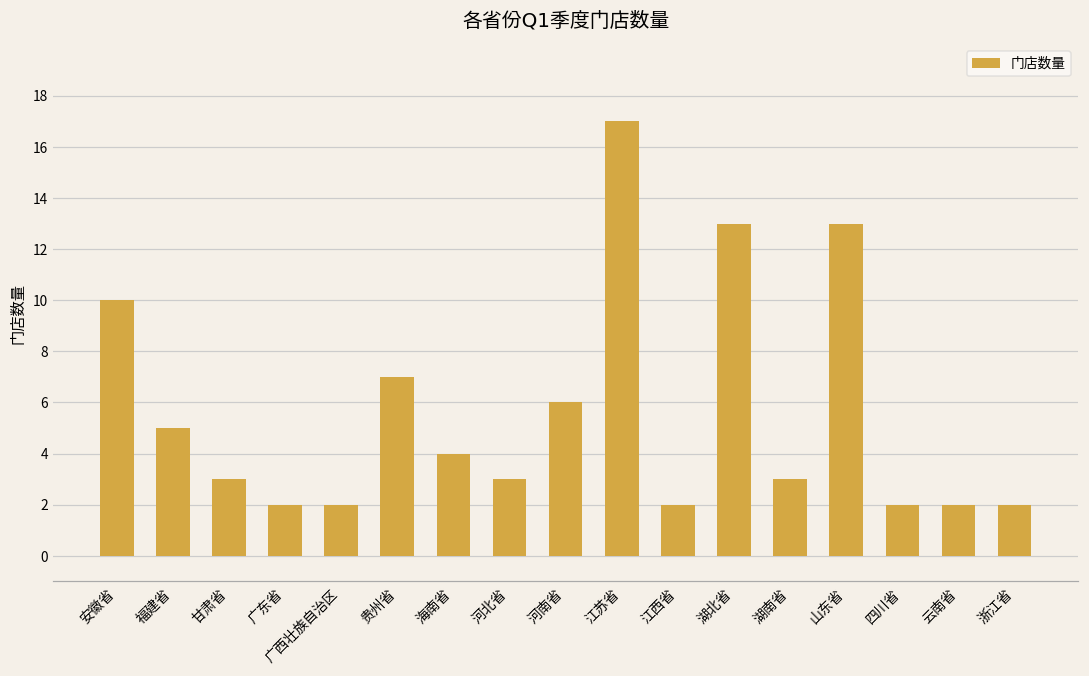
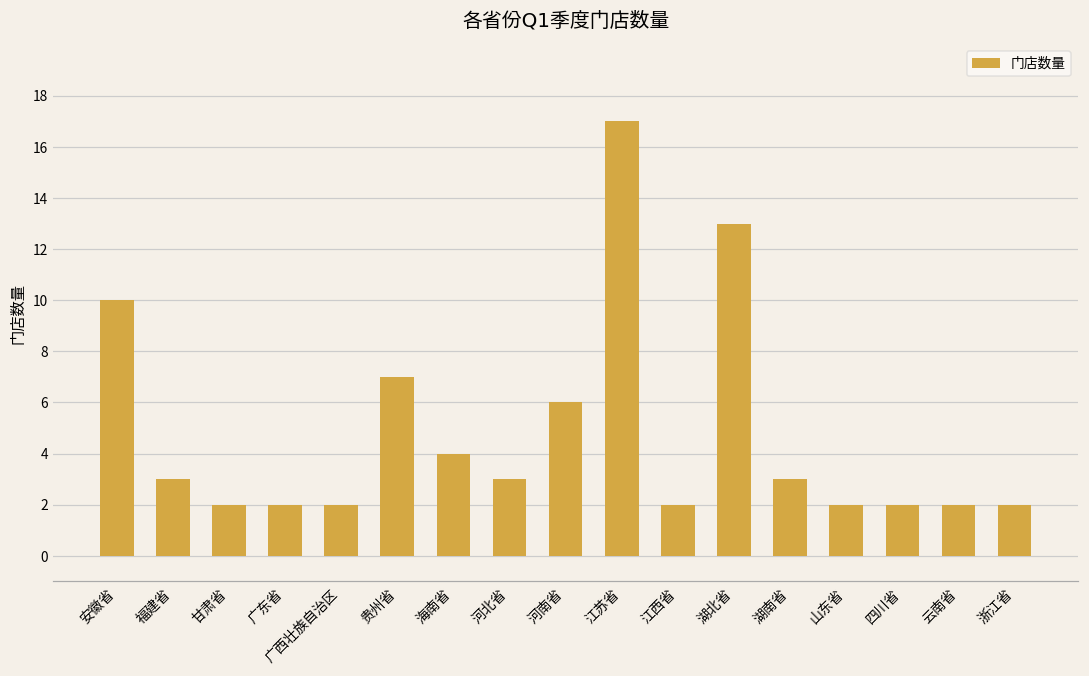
  {
    "安徽省": 10,
-   "福建省": 5,
-   "甘肃省": 3,
+   "福建省": 3,
+   "甘肃省": 2,
    "广东省": 2,
    "广西壮族自治区": 2,
    "贵州省": 7,
    "海南省": 4,
    "河北省": 3,
    "河南省": 6,
    "江苏省": 17,
    "江西省": 2,
    "湖北省": 13,
    "湖南省": 3,
-   "山东省": 13,
+   "山东省": 2,
    "四川省": 2,
    "云南省": 2,
    "浙江省": 2
  }
